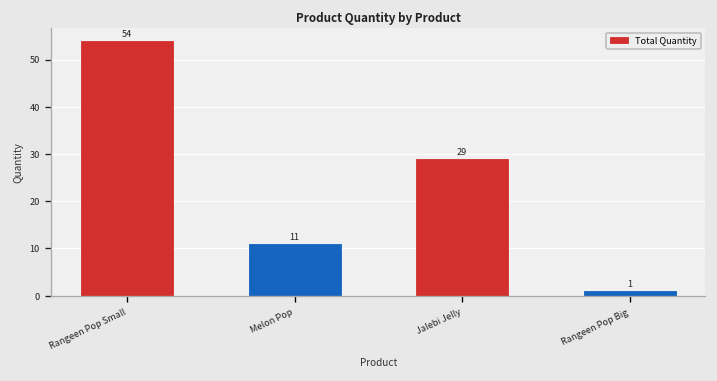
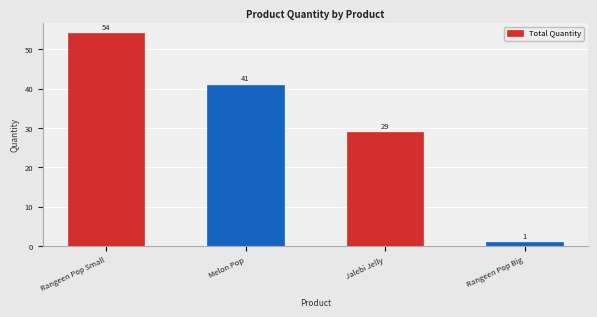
  {
    "Rangeen Pop Small": 54,
-   "Melon Pop": 11,
+   "Melon Pop": 41,
    "Jalebi Jelly": 29,
    "Rangeen Pop Big": 1
  }
